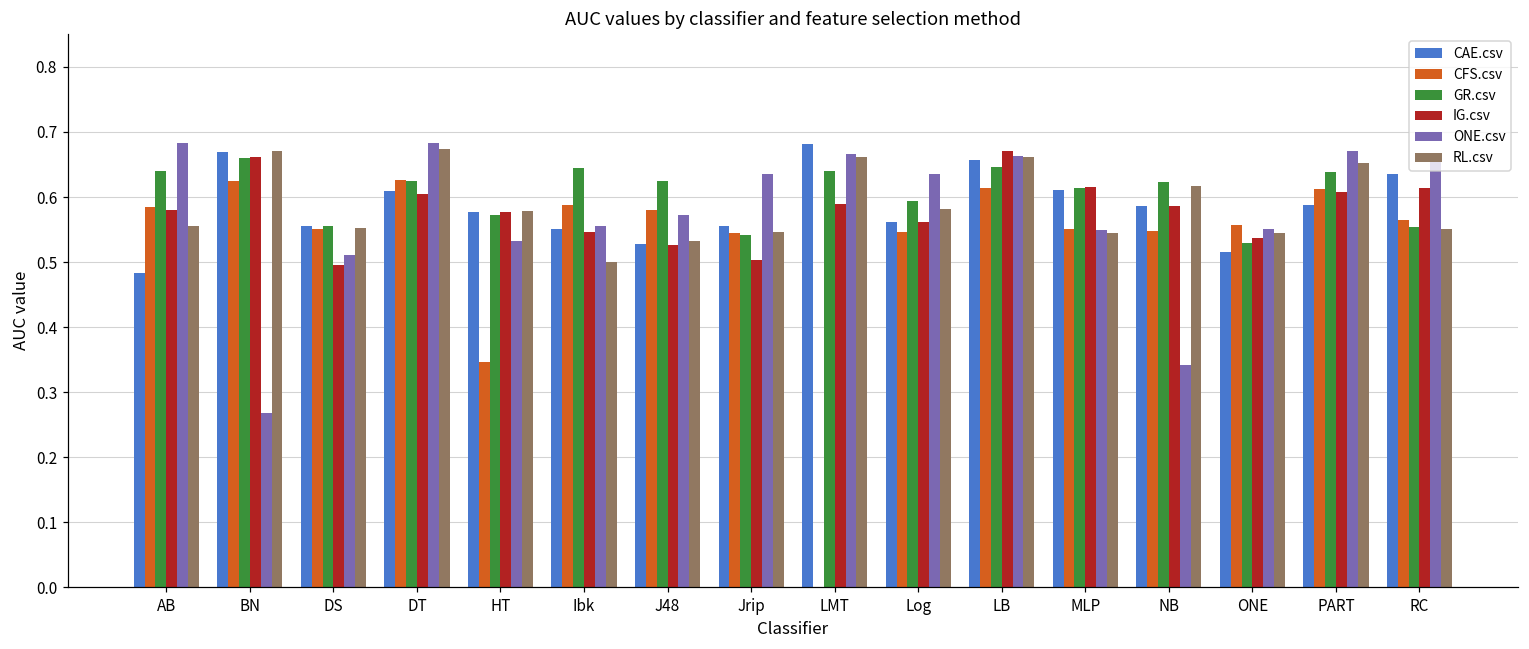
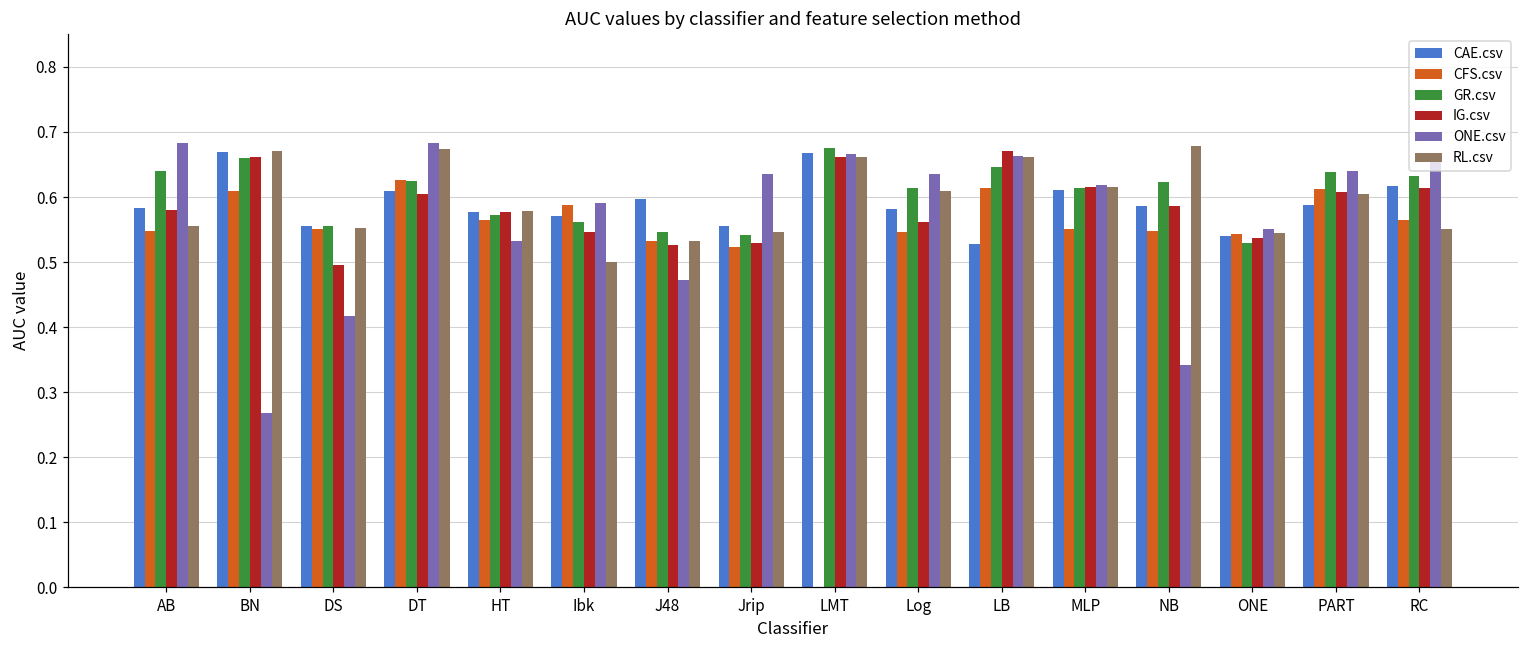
  {
    "CAE.csv": {
-     "AB": 0.48,
+     "AB": 0.58,
      "BN": 0.67,
      "DS": 0.55,
      "DT": 0.61,
      "HT": 0.58,
-     "Ibk": 0.55,
-     "J48": 0.53,
+     "Ibk": 0.57,
+     "J48": 0.60,
      "Jrip": 0.55,
-     "LMT": 0.68,
-     "Log": 0.56,
-     "LB": 0.66,
+     "LMT": 0.67,
+     "Log": 0.58,
+     "LB": 0.53,
      "MLP": 0.61,
      "NB": 0.59,
-     "ONE": 0.51,
+     "ONE": 0.54,
      "PART": 0.59,
-     "RC": 0.63
+     "RC": 0.62
    },
    "CFS.csv": {
-     "AB": 0.58,
-     "BN": 0.62,
+     "AB": 0.55,
+     "BN": 0.61,
      "DS": 0.55,
      "DT": 0.63,
-     "HT": 0.35,
+     "HT": 0.56,
      "Ibk": 0.59,
-     "J48": 0.58,
-     "Jrip": 0.55,
+     "J48": 0.53,
+     "Jrip": 0.52,
      "LMT": 0.00,
      "Log": 0.55,
      "LB": 0.61,
      "MLP": 0.55,
      "NB": 0.55,
-     "ONE": 0.56,
+     "ONE": 0.54,
      "PART": 0.61,
      "RC": 0.57
    },
    "GR.csv": {
      "AB": 0.64,
      "BN": 0.66,
      "DS": 0.56,
      "DT": 0.62,
      "HT": 0.57,
-     "Ibk": 0.64,
-     "J48": 0.63,
+     "Ibk": 0.56,
+     "J48": 0.55,
      "Jrip": 0.54,
-     "LMT": 0.64,
-     "Log": 0.59,
+     "LMT": 0.68,
+     "Log": 0.61,
      "LB": 0.65,
      "MLP": 0.61,
      "NB": 0.62,
      "ONE": 0.53,
      "PART": 0.64,
-     "RC": 0.55
+     "RC": 0.63
    },
    "IG.csv": {
      "AB": 0.58,
      "BN": 0.66,
      "DS": 0.50,
      "DT": 0.60,
      "HT": 0.58,
      "Ibk": 0.55,
      "J48": 0.53,
-     "Jrip": 0.50,
-     "LMT": 0.59,
+     "Jrip": 0.53,
+     "LMT": 0.66,
      "Log": 0.56,
      "LB": 0.67,
      "MLP": 0.62,
      "NB": 0.59,
      "ONE": 0.54,
      "PART": 0.61,
      "RC": 0.61
    },
    "ONE.csv": {
      "AB": 0.68,
      "BN": 0.27,
-     "DS": 0.51,
+     "DS": 0.42,
      "DT": 0.68,
      "HT": 0.53,
-     "Ibk": 0.55,
-     "J48": 0.57,
+     "Ibk": 0.59,
+     "J48": 0.47,
      "Jrip": 0.64,
      "LMT": 0.67,
      "Log": 0.64,
      "LB": 0.66,
-     "MLP": 0.55,
+     "MLP": 0.62,
      "NB": 0.34,
      "ONE": 0.55,
-     "PART": 0.67
+     "PART": 0.64
    },
    "RL.csv": {
      "AB": 0.56,
      "BN": 0.67,
      "DS": 0.55,
      "DT": 0.67,
      "HT": 0.58,
      "Ibk": 0.50,
      "J48": 0.53,
      "Jrip": 0.55,
      "LMT": 0.66,
-     "Log": 0.58,
+     "Log": 0.61,
      "LB": 0.66,
-     "MLP": 0.54,
-     "NB": 0.62,
+     "MLP": 0.62,
+     "NB": 0.68,
      "ONE": 0.54,
-     "PART": 0.65,
+     "PART": 0.60,
      "RC": 0.55
    }
  }
